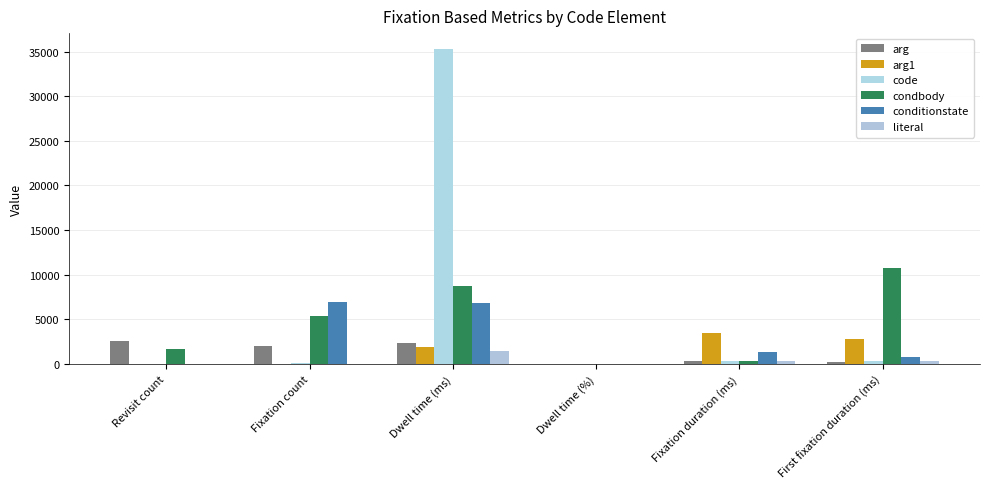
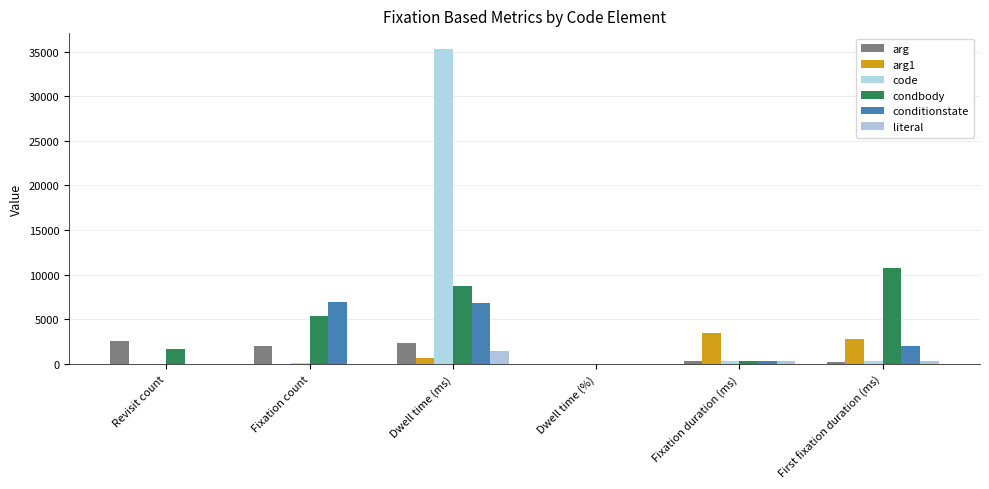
  {
    "arg": {
      "Revisit count": 3000,
      "Fixation count": 2000,
      "Dwell time (ms)": 2000,
      "Fixation duration (ms)": 0
    },
    "arg1": {
-     "Dwell time (ms)": 2000,
+     "Dwell time (ms)": 1000,
      "Fixation duration (ms)": 4000,
      "First fixation duration (ms)": 3000
    },
    "condbody": {
      "Revisit count": 2000,
      "Fixation count": 5000,
      "Dwell time (ms)": 9000,
      "Fixation duration (ms)": 0,
      "First fixation duration (ms)": 11000
    },
    "conditionstate": {
      "Fixation count": 7000,
      "Dwell time (ms)": 7000,
-     "Fixation duration (ms)": 1000,
-     "First fixation duration (ms)": 1000
+     "Fixation duration (ms)": 0,
+     "First fixation duration (ms)": 2000
    }
  }
